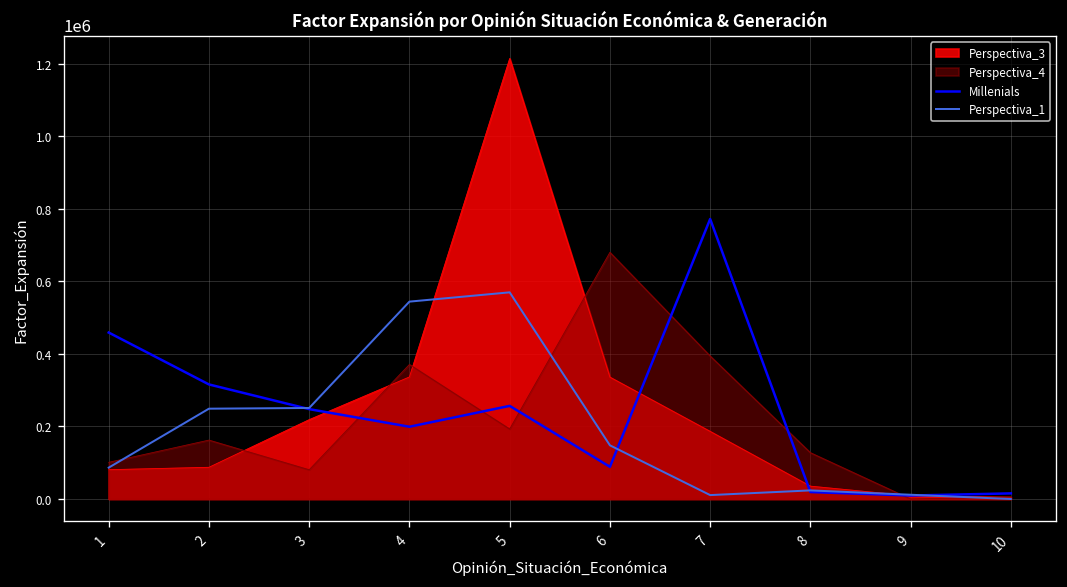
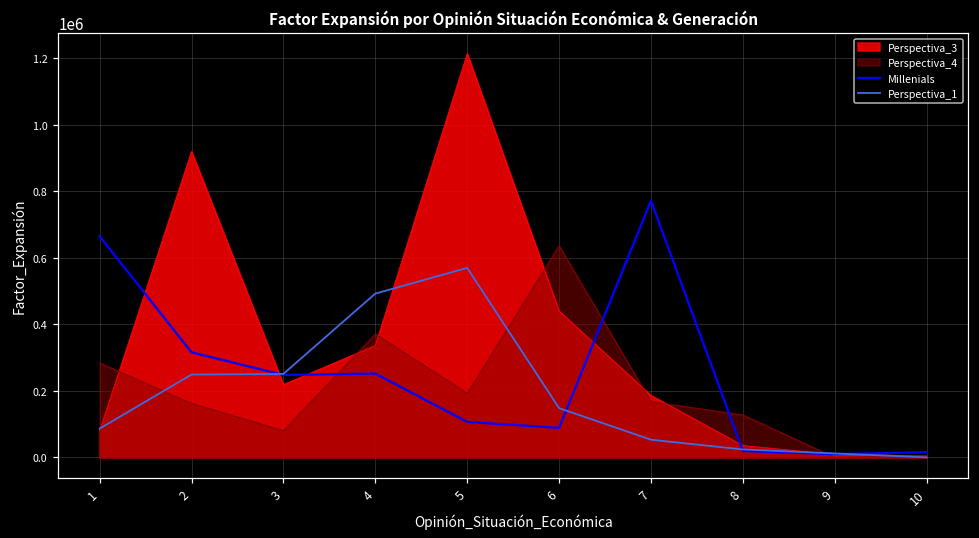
  {
    "Perspectiva_3": {
-     "2": 90000,
+     "2": 920000,
      "3": 220000,
      "4": 340000,
      "5": 1210000,
-     "6": 340000,
+     "6": 440000,
      "7": 190000,
      "8": 40000
    },
    "Perspectiva_4": {
-     "1": 100000,
+     "1": 280000,
      "2": 160000,
      "3": 80000,
      "4": 370000,
      "5": 190000,
-     "6": 680000,
-     "7": 390000,
+     "6": 640000,
+     "7": 170000,
      "8": 130000,
      "9": 0
    },
    "Millenials": {
-     "1": 460000,
+     "1": 670000,
      "2": 320000,
-     "4": 200000,
-     "5": 260000,
+     "4": 250000,
+     "5": 110000,
      "6": 90000,
      "7": 770000,
      "10": 20000
    },
    "Perspectiva_1": {
      "2": 250000,
-     "4": 540000,
+     "4": 490000,
      "5": 570000,
      "6": 150000,
-     "7": 10000
+     "7": 50000
    }
  }
